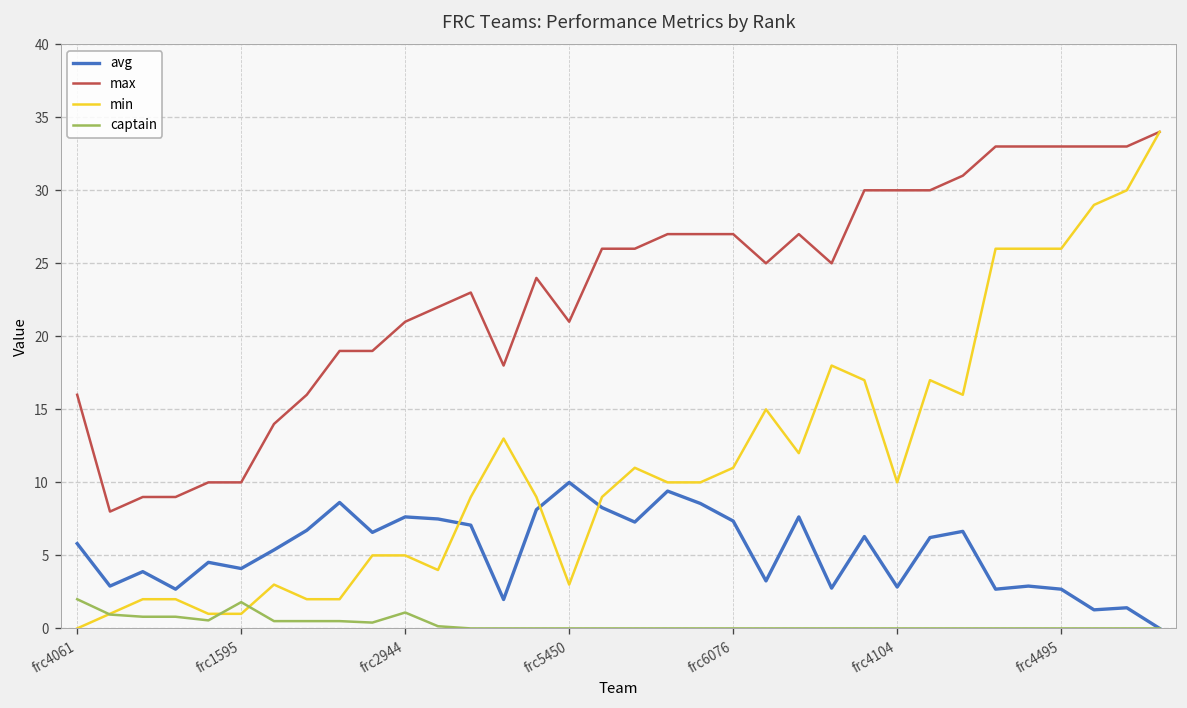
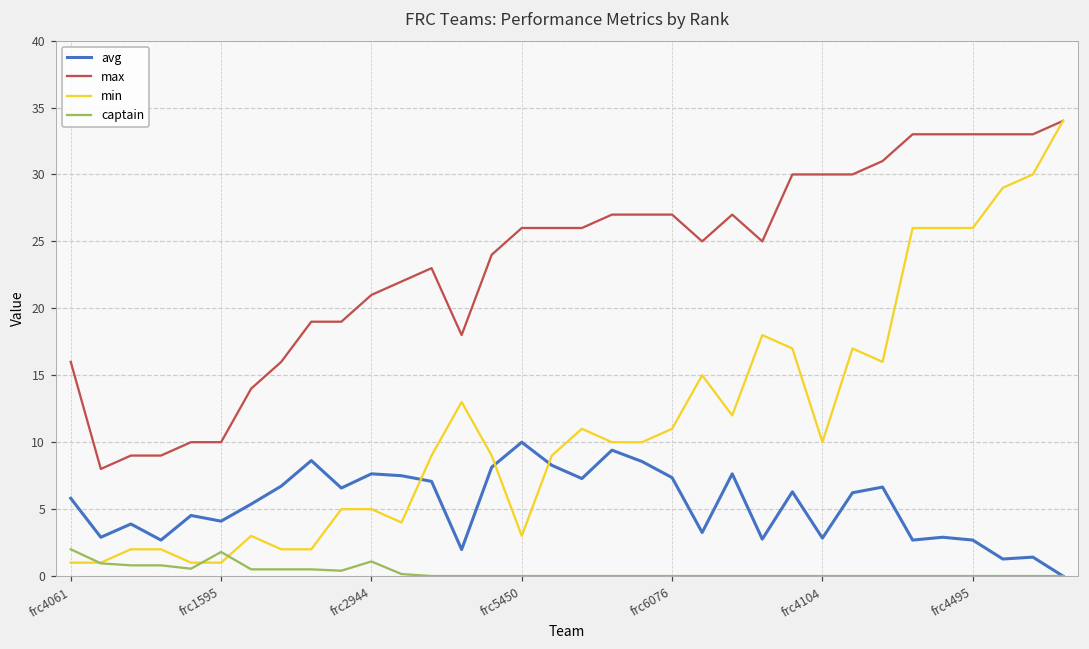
  {
    "avg": {
      "frc4061": 6,
      "frc1595": 4,
      "frc2944": 7.6,
      "frc5450": 10,
      "frc6076": 7.4,
      "frc4104": 3,
      "frc4495": 2.7
    },
    "max": {
      "frc4061": 16,
      "frc1595": 10,
      "frc2944": 21,
-     "frc5450": 21,
+     "frc5450": 26,
      "frc6076": 27,
      "frc4104": 30,
      "frc4495": 33
    },
    "min": {
-     "frc4061": 0,
+     "frc4061": 1,
      "frc1595": 1,
      "frc2944": 5,
      "frc5450": 3,
      "frc6076": 11,
      "frc4104": 10,
      "frc4495": 26
    },
    "captain": {
      "frc4061": 2,
      "frc1595": 2,
      "frc2944": 1,
      "frc5450": 0,
      "frc6076": 0,
      "frc4104": 0,
      "frc4495": 0
    }
  }
